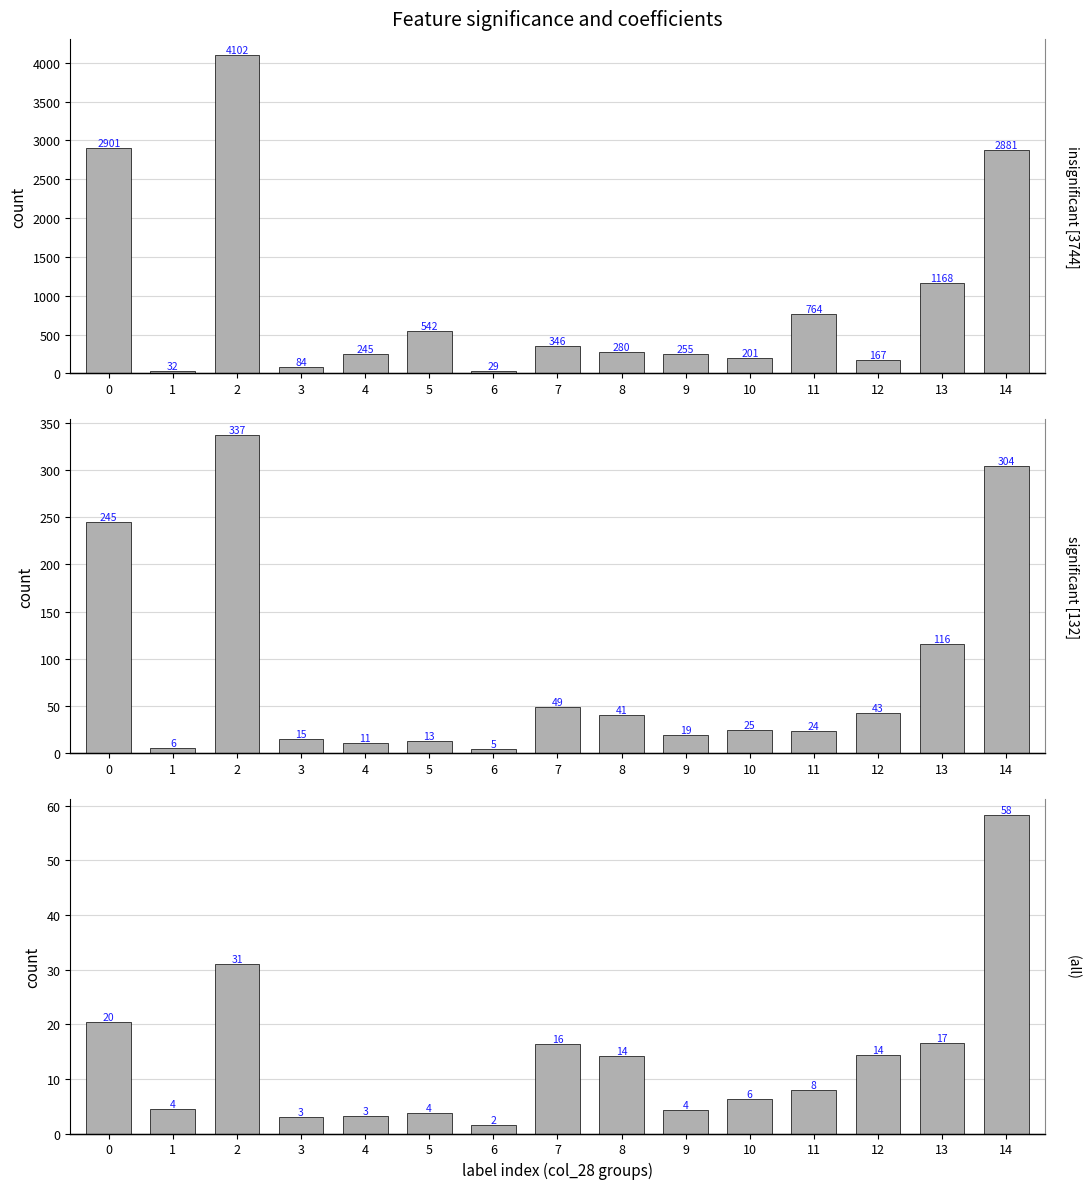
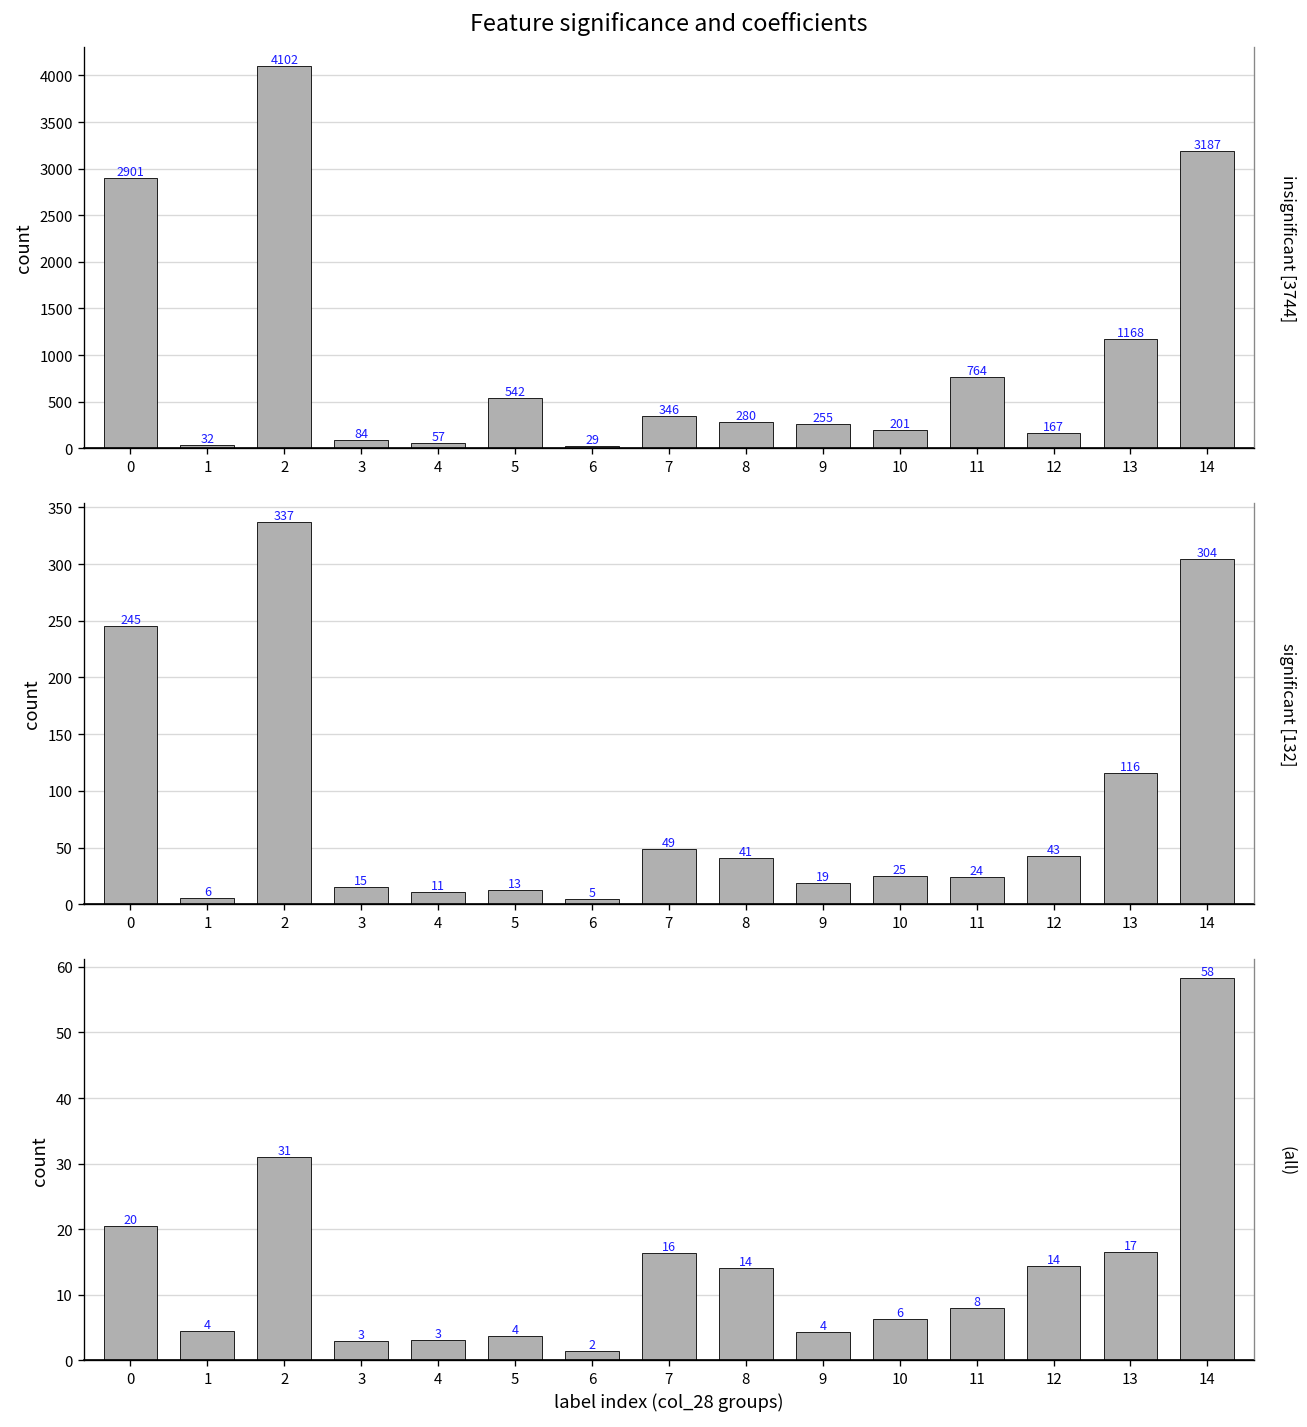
  {
    "Feature significance and coefficients": {
      "0": 2901,
      "1": 32,
      "2": 4102,
      "3": 84,
-     "4": 245,
+     "4": 57,
      "5": 542,
      "6": 29,
      "7": 346,
      "8": 280,
      "9": 255,
      "10": 201,
      "11": 764,
      "12": 167,
      "13": 1168,
-     "14": 2881
+     "14": 3187
    }
  }
